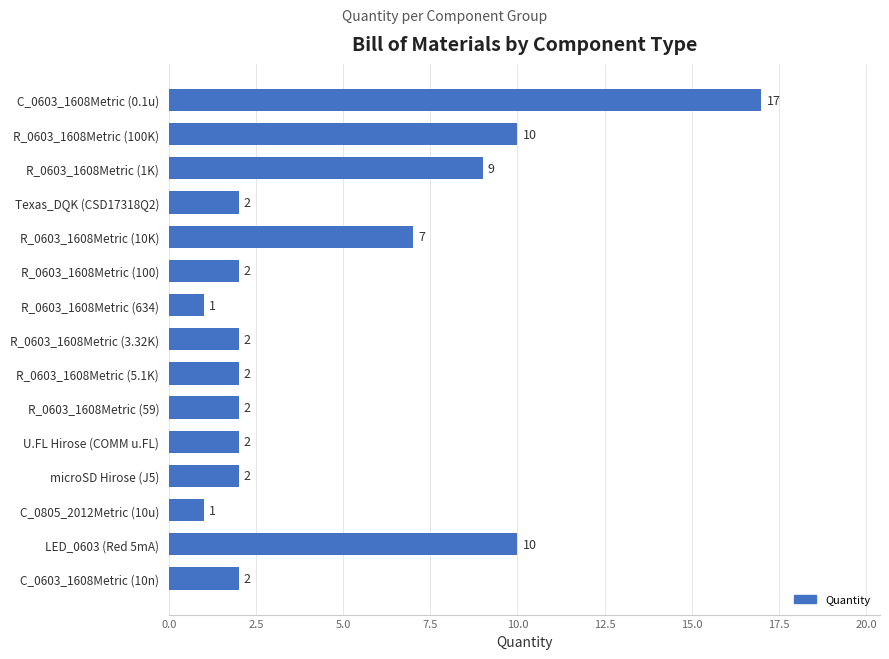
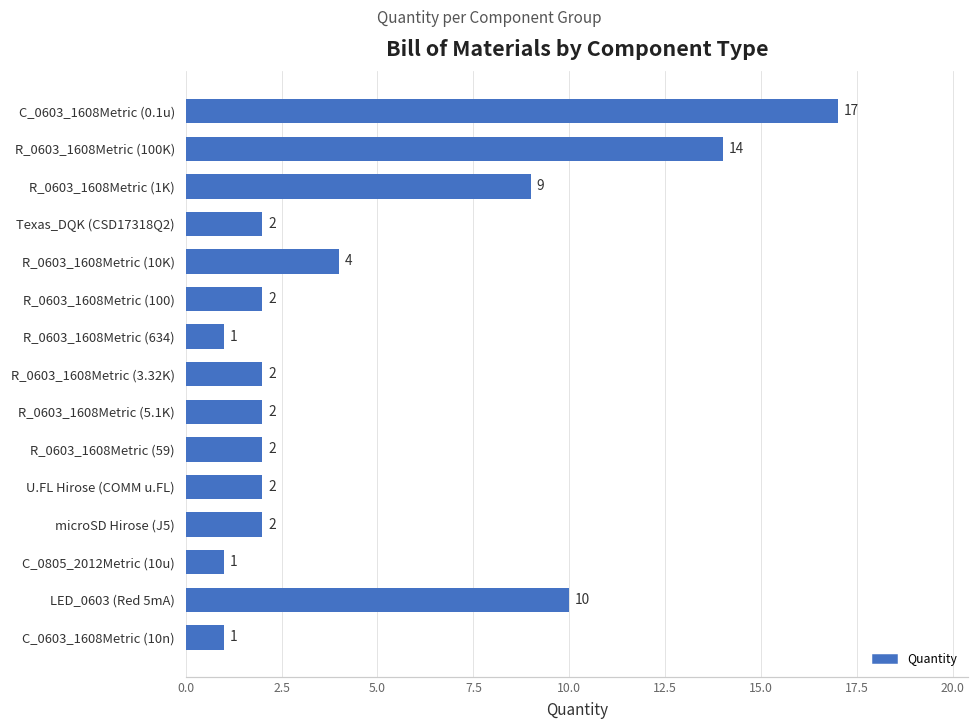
  {
    "C_0603_1608Metric (0.1u)": 17,
-   "R_0603_1608Metric (100K)": 10,
+   "R_0603_1608Metric (100K)": 14,
    "R_0603_1608Metric (1K)": 9,
    "Texas_DQK (CSD17318Q2)": 2,
-   "R_0603_1608Metric (10K)": 7,
+   "R_0603_1608Metric (10K)": 4,
    "R_0603_1608Metric (100)": 2,
    "R_0603_1608Metric (634)": 1,
    "R_0603_1608Metric (3.32K)": 2,
    "R_0603_1608Metric (5.1K)": 2,
    "R_0603_1608Metric (59)": 2,
    "U.FL Hirose (COMM u.FL)": 2,
    "microSD Hirose (J5)": 2,
    "C_0805_2012Metric (10u)": 1,
    "LED_0603 (Red 5mA)": 10,
-   "C_0603_1608Metric (10n)": 2
+   "C_0603_1608Metric (10n)": 1
  }
